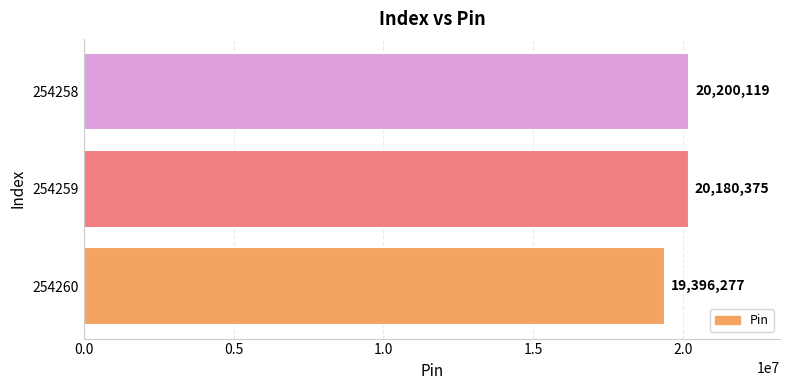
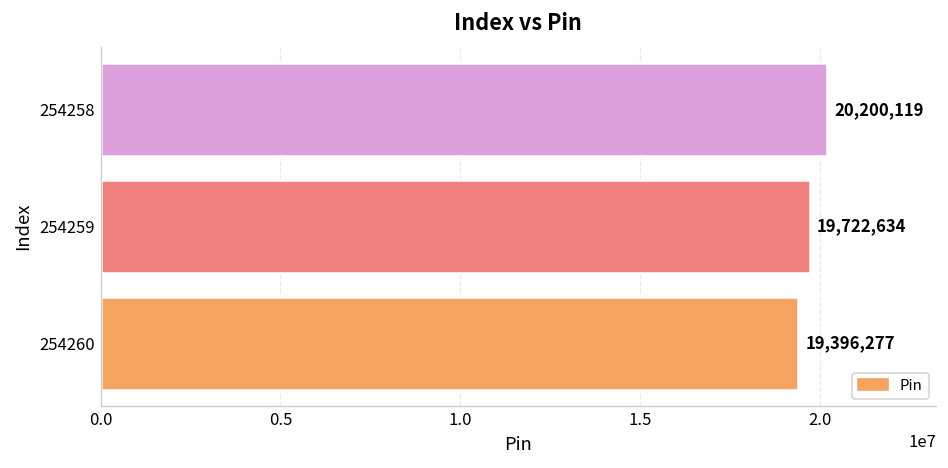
  {
    "254258": "20,200,119",
-   "254259": "20,180,375",
+   "254259": "19,722,634",
    "254260": "19,396,277"
  }
